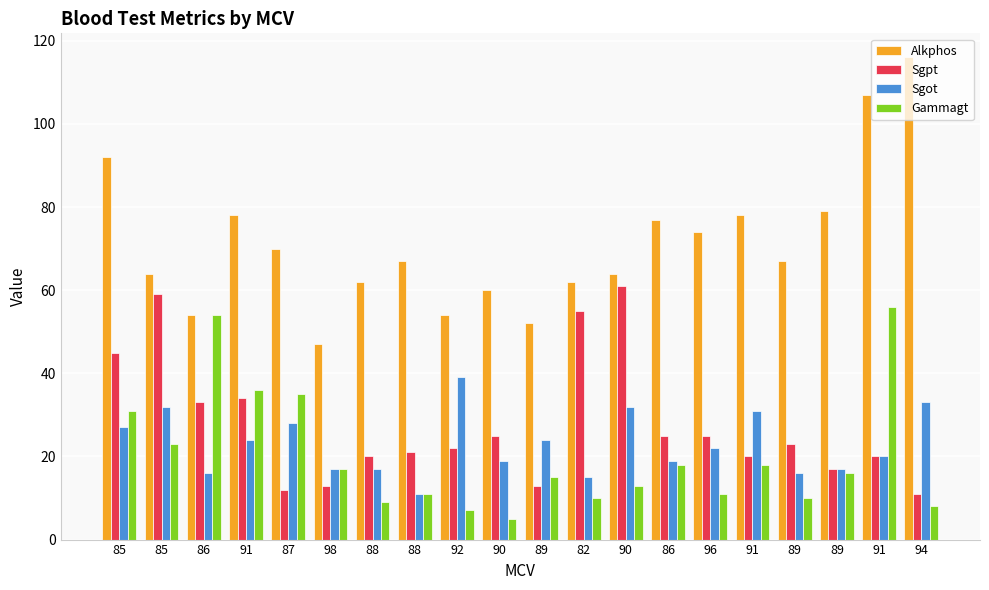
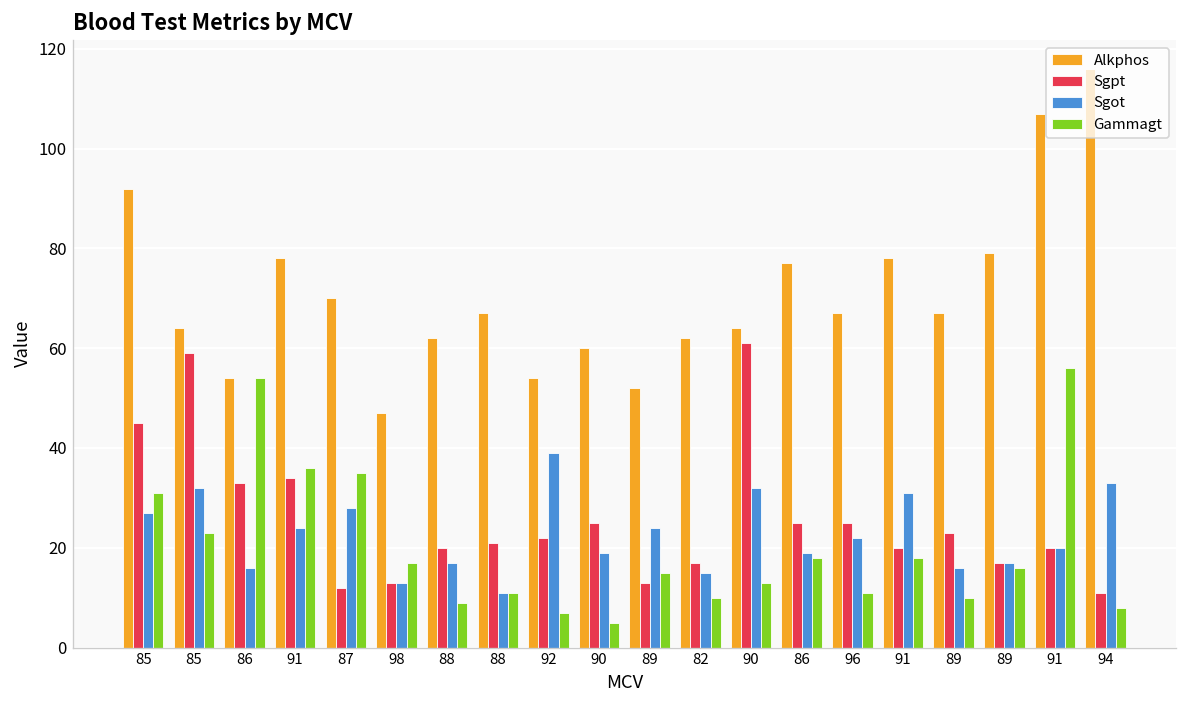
  {
    "Alkphos": {
      "87": 70,
      "98": 47,
      "92": 54,
      "82": 62,
-     "96": 74
+     "96": 67
    },
    "Sgpt": {
      "87": 12,
      "98": 13,
      "92": 22,
-     "82": 55,
+     "82": 17,
      "96": 25,
      "94": 11
    },
    "Sgot": {
      "87": 28,
-     "98": 17,
+     "98": 13,
      "92": 39,
      "82": 15,
      "96": 22,
      "94": 33
    },
    "Gammagt": {
      "87": 35,
      "98": 17,
      "92": 7,
      "82": 10,
      "96": 11,
      "94": 8
    }
  }
